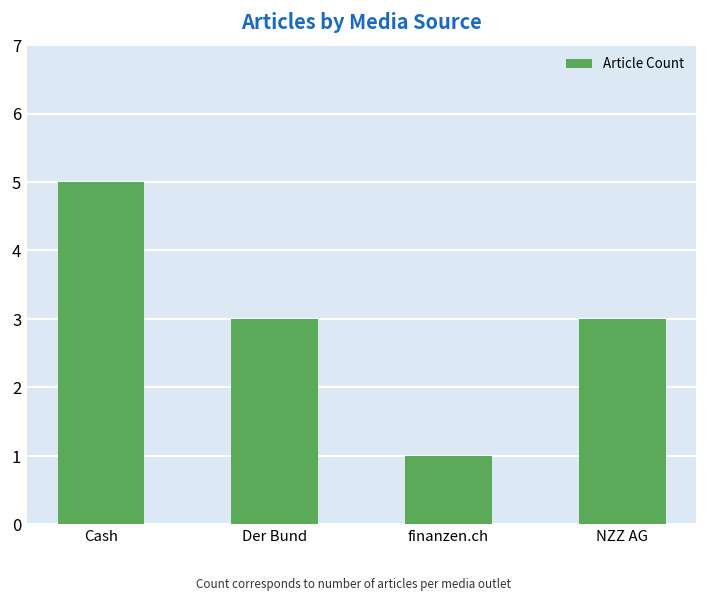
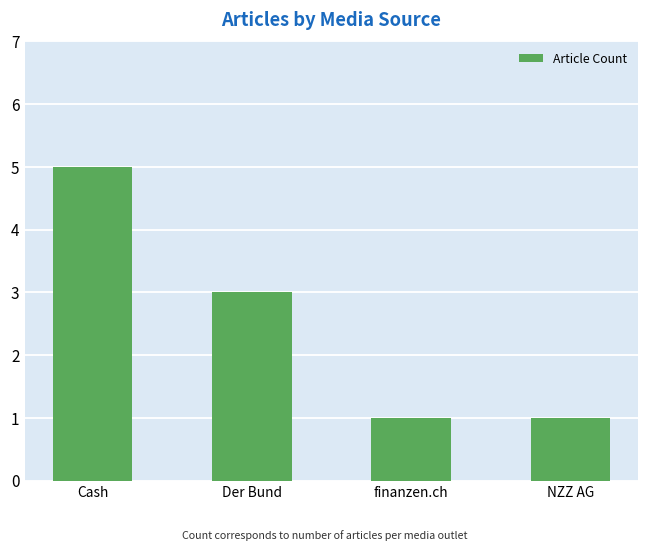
  {
    "Cash": 5,
    "Der Bund": 3,
    "finanzen.ch": 1,
-   "NZZ AG": 3
+   "NZZ AG": 1
  }
